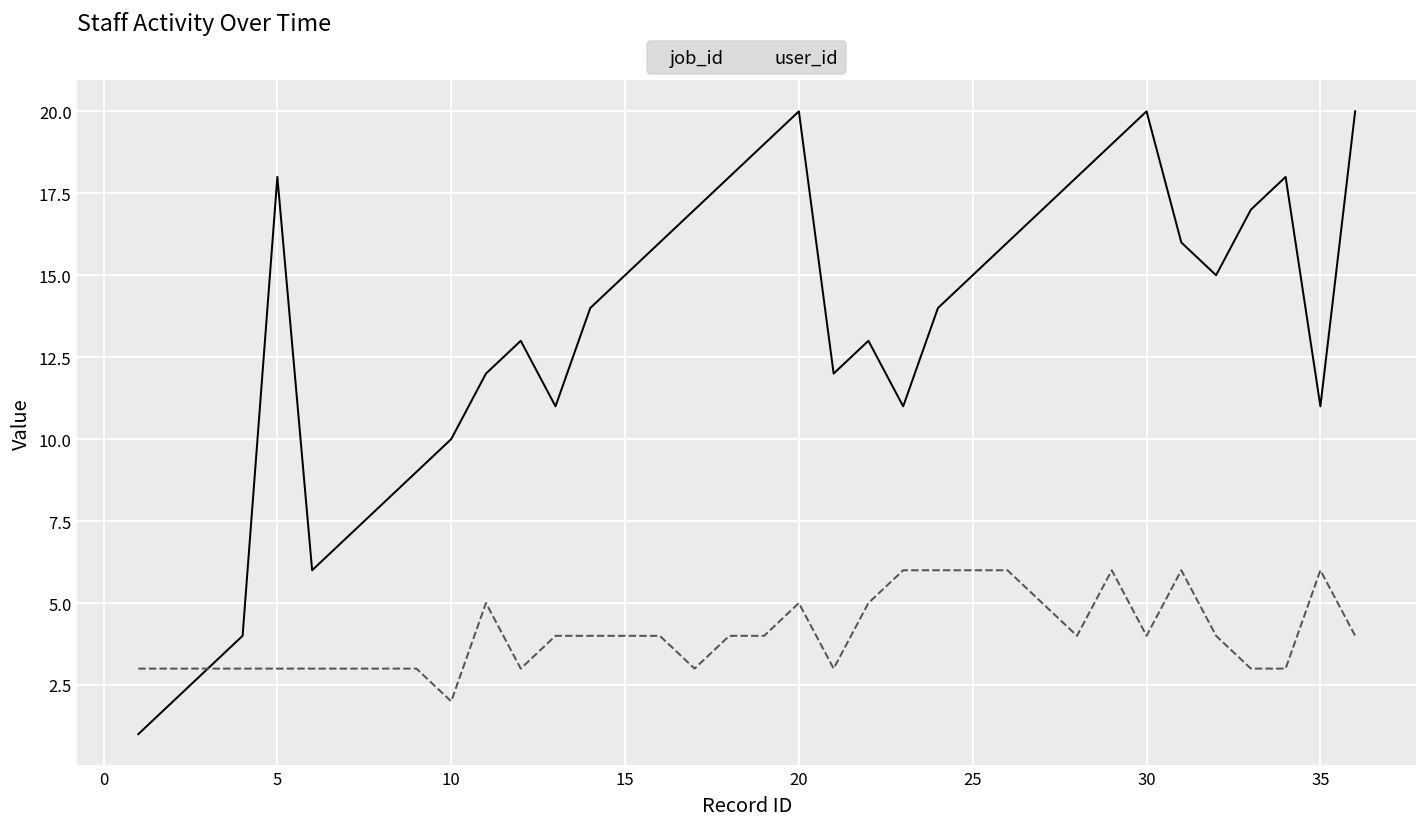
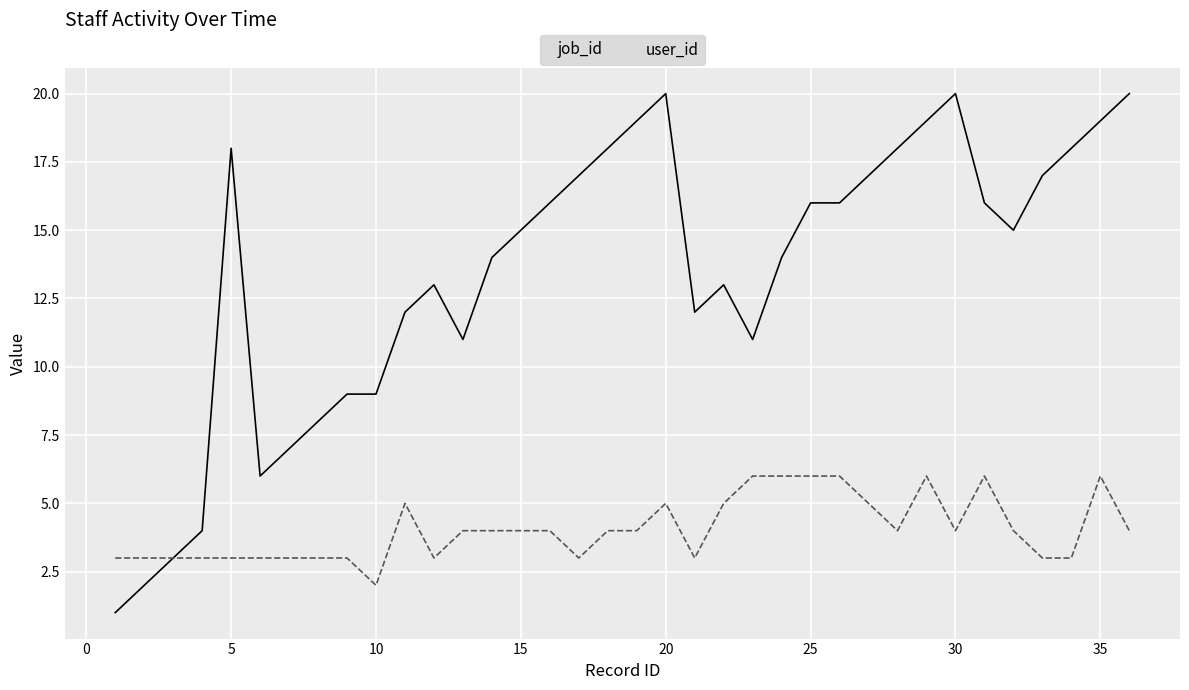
  {
    "job_id": {
      "5": 18,
-     "10": 10,
+     "10": 9,
      "15": 15,
      "20": 20,
-     "25": 15,
+     "25": 16,
      "30": 20,
-     "35": 11
+     "35": 19
    },
    "user_id": {
      "5": 3,
      "10": 2,
      "15": 4,
      "20": 5,
      "25": 6,
      "30": 4,
      "35": 6
    }
  }
